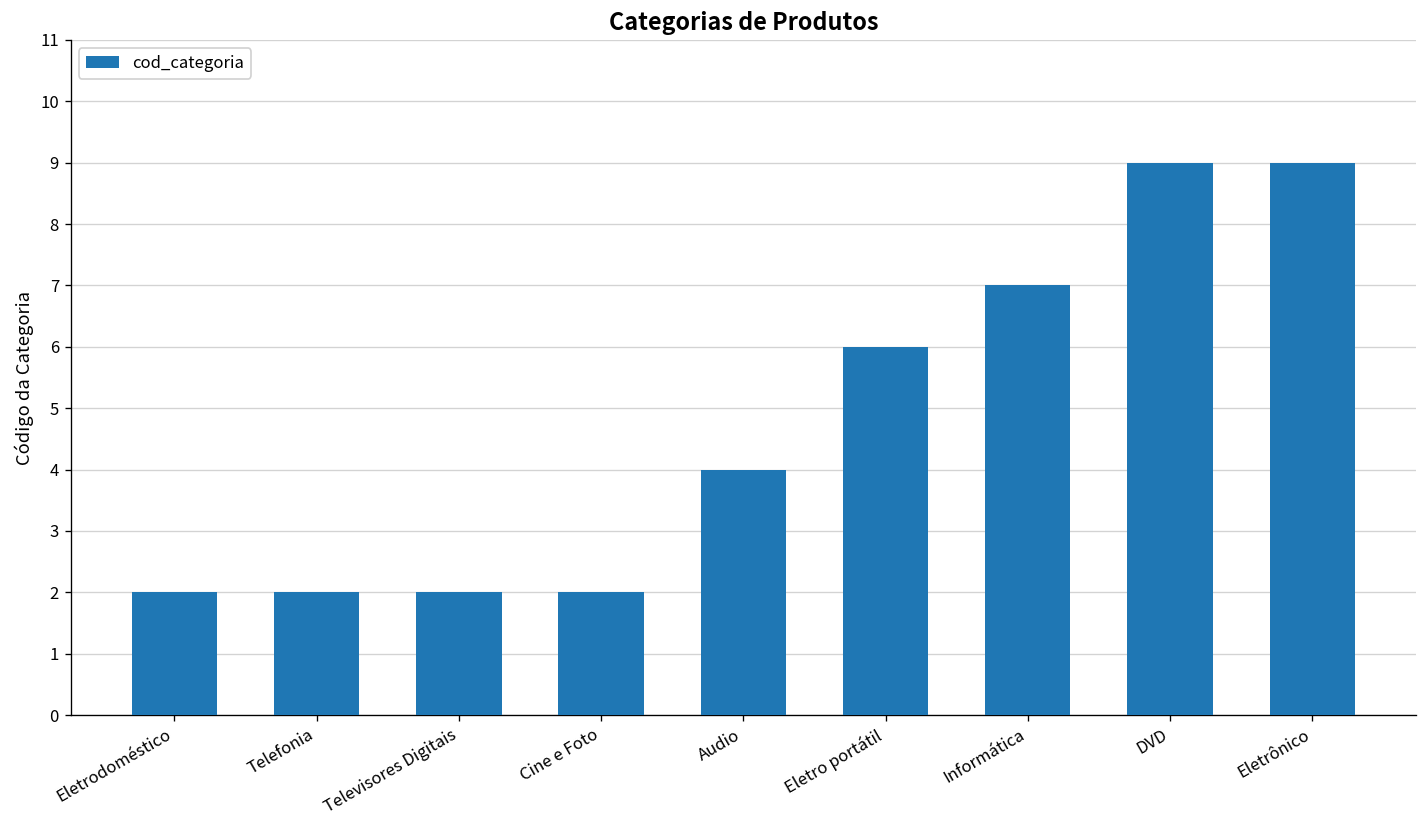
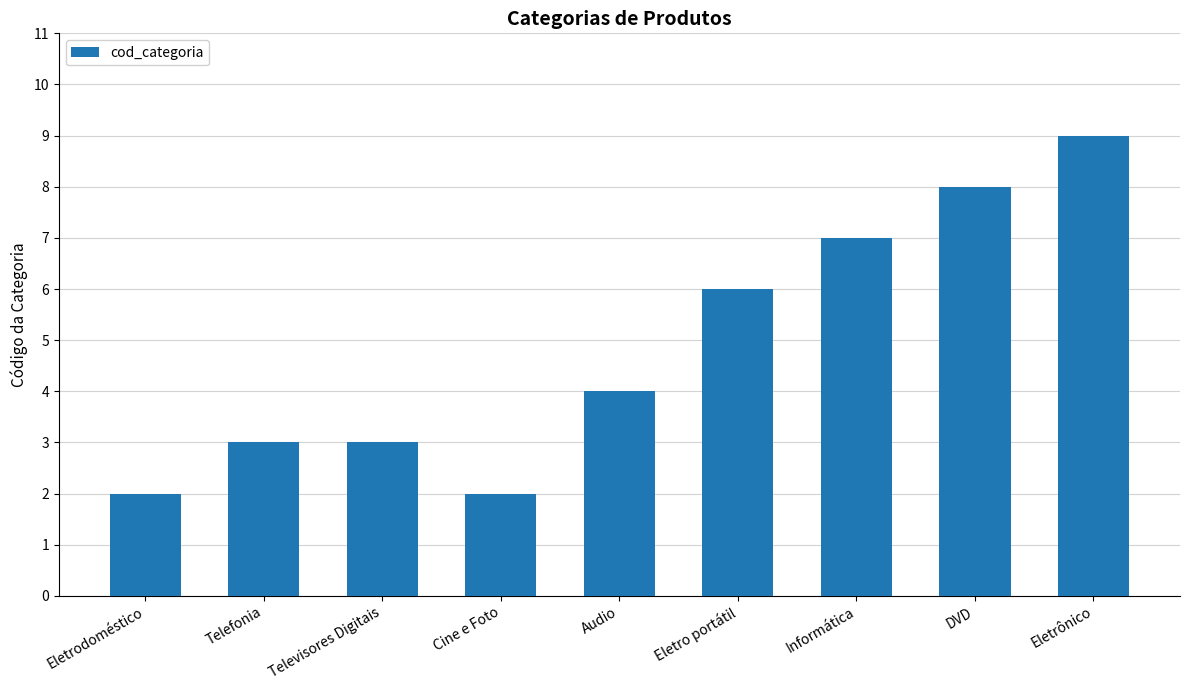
  {
    "Eletrodoméstico": 2,
-   "Telefonia": 2,
-   "Televisores Digitais": 2,
+   "Telefonia": 3,
+   "Televisores Digitais": 3,
    "Cine e Foto": 2,
    "Audio": 4,
    "Eletro portátil": 6,
    "Informática": 7,
-   "DVD": 9,
+   "DVD": 8,
    "Eletrônico": 9
  }
